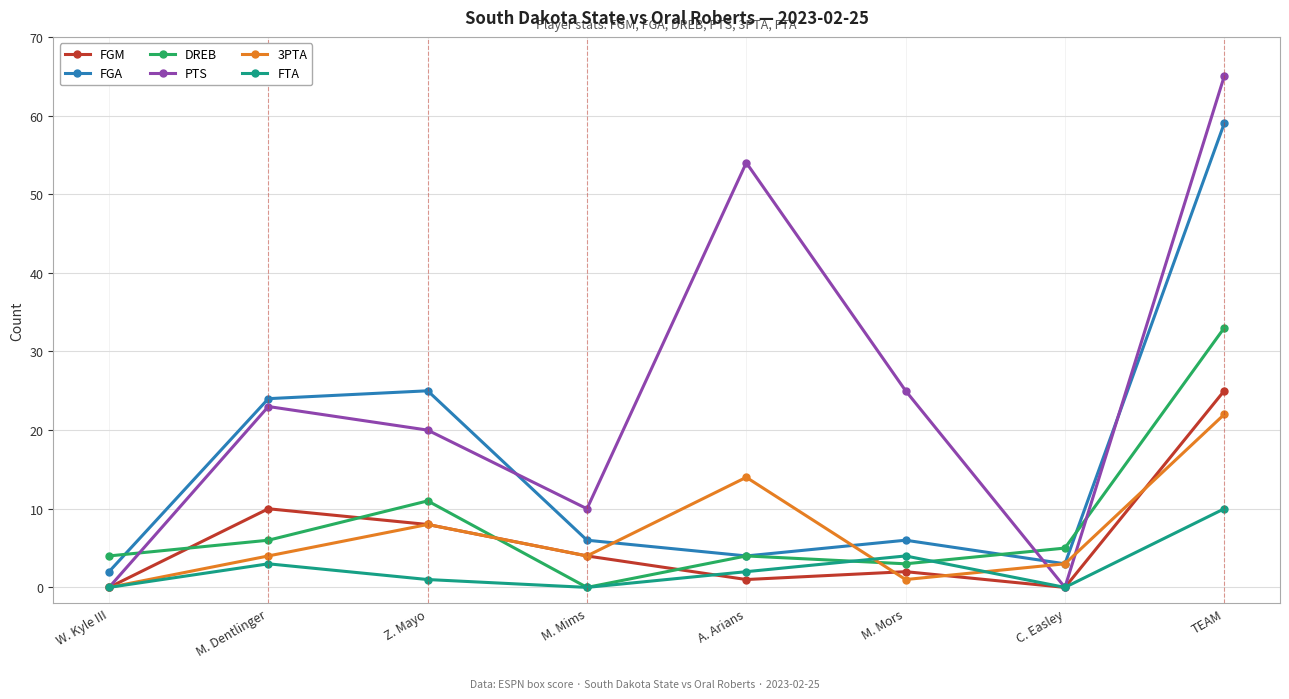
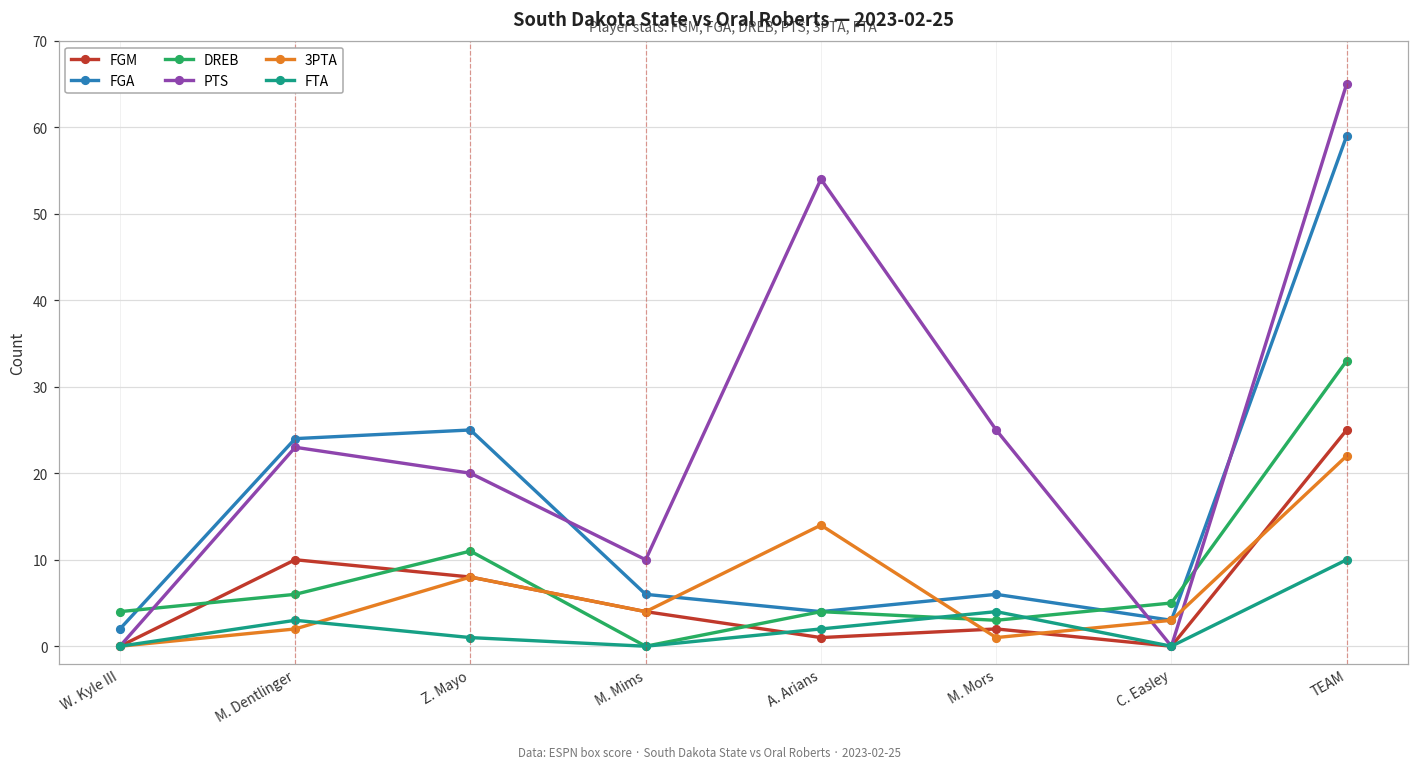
  {
    "FGM": {
      "M. Dentlinger": 10,
      "A. Arians": 1,
      "M. Mors": 2,
      "TEAM": 25
    },
    "FGA": {
      "W. Kyle III": 2,
      "M. Dentlinger": 24,
      "Z. Mayo": 25,
      "M. Mims": 6,
      "M. Mors": 6,
      "TEAM": 59
    },
    "PTS": {
      "M. Dentlinger": 23,
      "Z. Mayo": 20,
      "M. Mims": 10,
      "A. Arians": 54,
      "M. Mors": 25,
      "TEAM": 65
    },
    "3PTA": {
-     "M. Dentlinger": 4,
+     "M. Dentlinger": 2,
      "A. Arians": 14,
      "M. Mors": 1,
      "TEAM": 22
    }
  }
